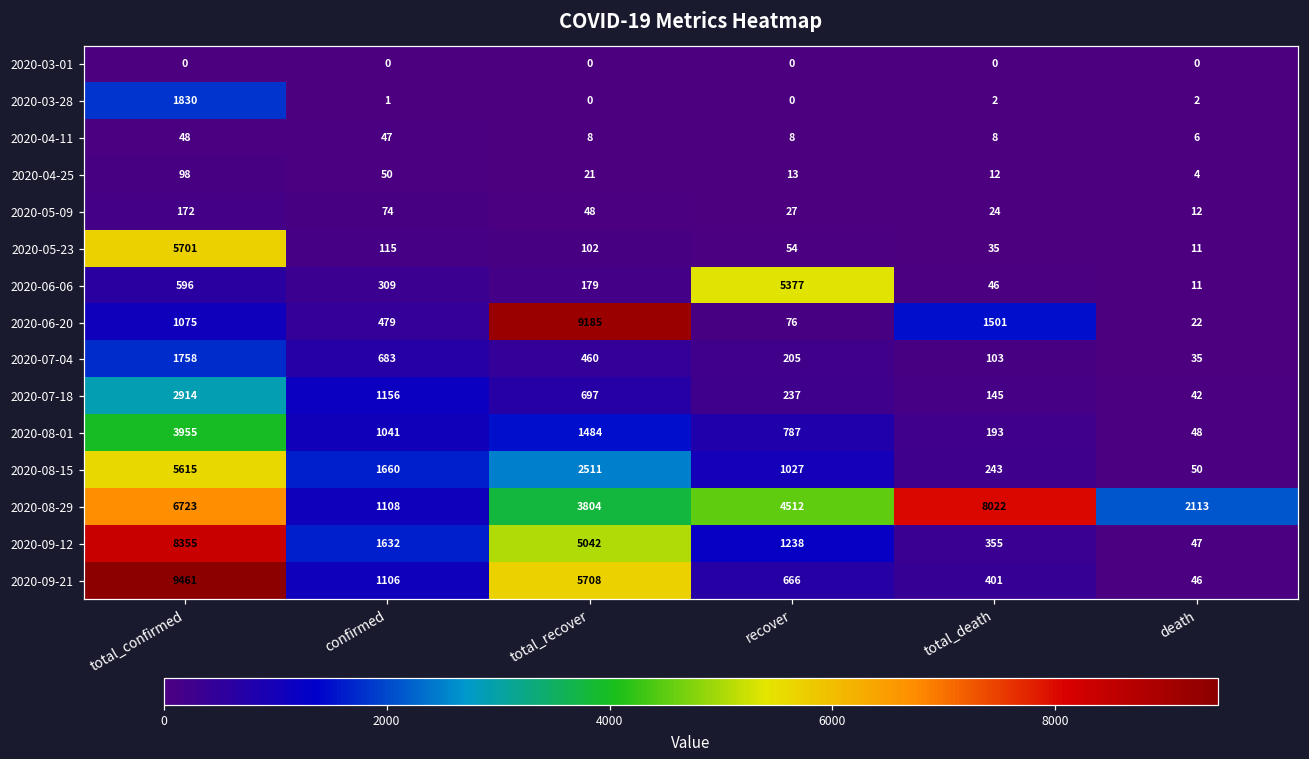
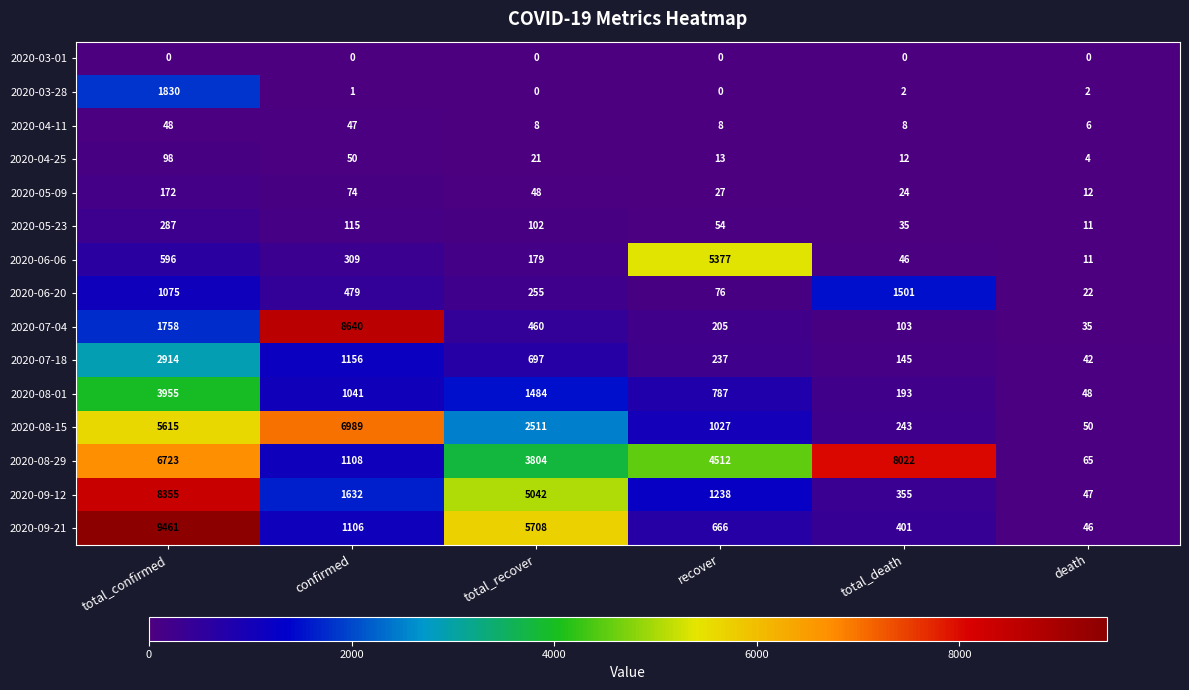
  {
    "2020-03-01": {
      "total_confirmed": 0,
      "confirmed": 0,
      "total_recover": 0,
      "recover": 0,
      "total_death": 0,
      "death": 0
    },
    "2020-03-28": {
      "total_confirmed": 1830,
      "confirmed": 1,
      "total_recover": 0,
      "recover": 0,
      "total_death": 2,
      "death": 2
    },
    "2020-04-11": {
      "total_confirmed": 48,
      "confirmed": 47,
      "total_recover": 8,
      "recover": 8,
      "total_death": 8,
      "death": 6
    },
    "2020-04-25": {
      "total_confirmed": 98,
      "confirmed": 50,
      "total_recover": 21,
      "recover": 13,
      "total_death": 12,
      "death": 4
    },
    "2020-05-09": {
      "total_confirmed": 172,
      "confirmed": 74,
      "total_recover": 48,
      "recover": 27,
      "total_death": 24,
      "death": 12
    },
    "2020-05-23": {
-     "total_confirmed": 5701,
+     "total_confirmed": 287,
      "confirmed": 115,
      "total_recover": 102,
      "recover": 54,
      "total_death": 35,
      "death": 11
    },
    "2020-06-06": {
      "total_confirmed": 596,
      "confirmed": 309,
      "total_recover": 179,
      "recover": 5377,
      "total_death": 46,
      "death": 11
    },
    "2020-06-20": {
      "total_confirmed": 1075,
      "confirmed": 479,
-     "total_recover": 9185,
+     "total_recover": 255,
      "recover": 76,
      "total_death": 1501,
      "death": 22
    },
    "2020-07-04": {
      "total_confirmed": 1758,
-     "confirmed": 683,
+     "confirmed": 8640,
      "total_recover": 460,
      "recover": 205,
      "total_death": 103,
      "death": 35
    },
    "2020-07-18": {
      "total_confirmed": 2914,
      "confirmed": 1156,
      "total_recover": 697,
      "recover": 237,
      "total_death": 145,
      "death": 42
    },
    "2020-08-01": {
      "total_confirmed": 3955,
      "confirmed": 1041,
      "total_recover": 1484,
      "recover": 787,
      "total_death": 193,
      "death": 48
    },
    "2020-08-15": {
      "total_confirmed": 5615,
-     "confirmed": 1660,
+     "confirmed": 6989,
      "total_recover": 2511,
      "recover": 1027,
      "total_death": 243,
      "death": 50
    },
    "2020-08-29": {
      "total_confirmed": 6723,
      "confirmed": 1108,
      "total_recover": 3804,
      "recover": 4512,
      "total_death": 8022,
-     "death": 2113
+     "death": 65
    },
    "2020-09-12": {
      "total_confirmed": 8355,
      "confirmed": 1632,
      "total_recover": 5042,
      "recover": 1238,
      "total_death": 355,
      "death": 47
    },
    "2020-09-21": {
      "total_confirmed": 9461,
      "confirmed": 1106,
      "total_recover": 5708,
      "recover": 666,
      "total_death": 401,
      "death": 46
    }
  }
